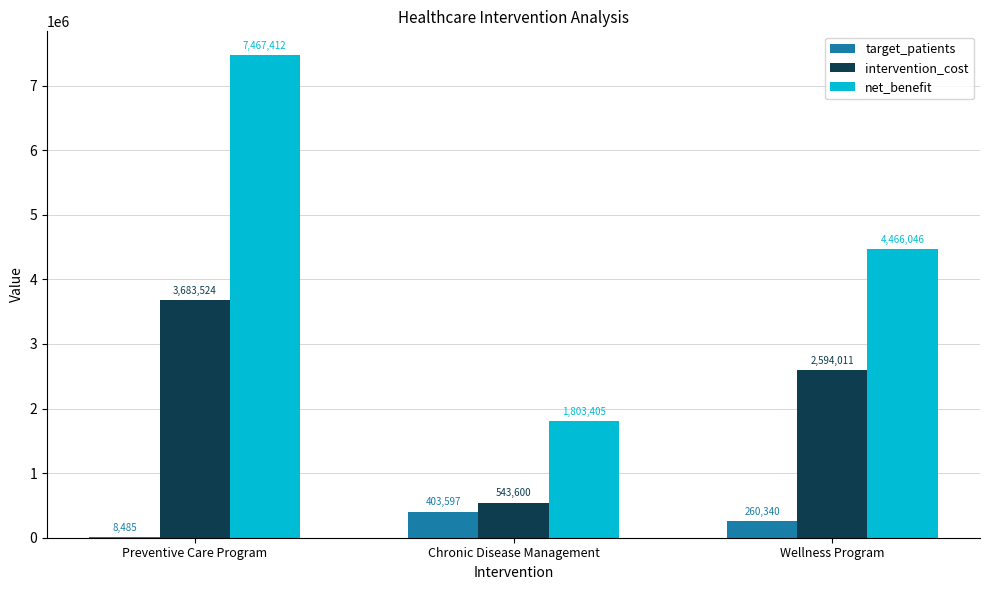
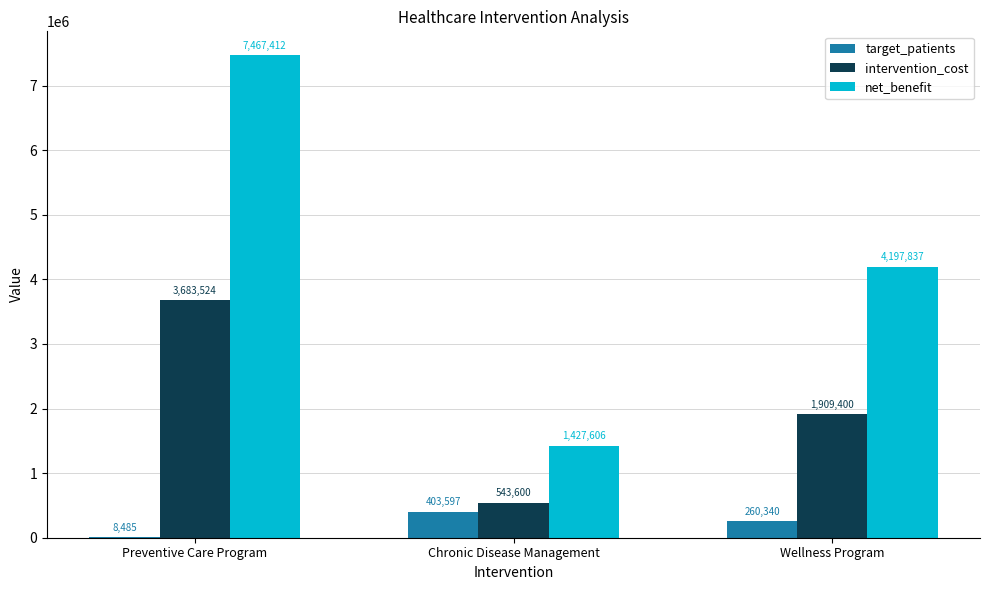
  {
    "target_patients": {
      "Preventive Care Program": "8,485",
      "Chronic Disease Management": "403,597",
      "Wellness Program": "260,340"
    },
    "intervention_cost": {
      "Preventive Care Program": "3,683,524",
      "Chronic Disease Management": "543,600",
-     "Wellness Program": "2,594,011"
+     "Wellness Program": "1,909,400"
    },
    "net_benefit": {
      "Preventive Care Program": "7,467,412",
-     "Chronic Disease Management": "1,803,405",
-     "Wellness Program": "4,466,046"
+     "Chronic Disease Management": "1,427,606",
+     "Wellness Program": "4,197,837"
    }
  }
